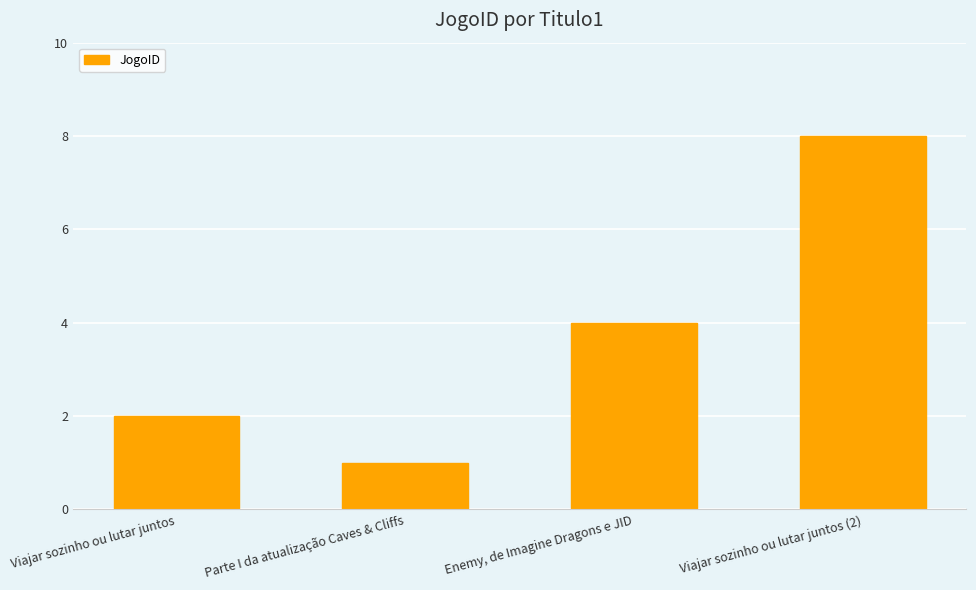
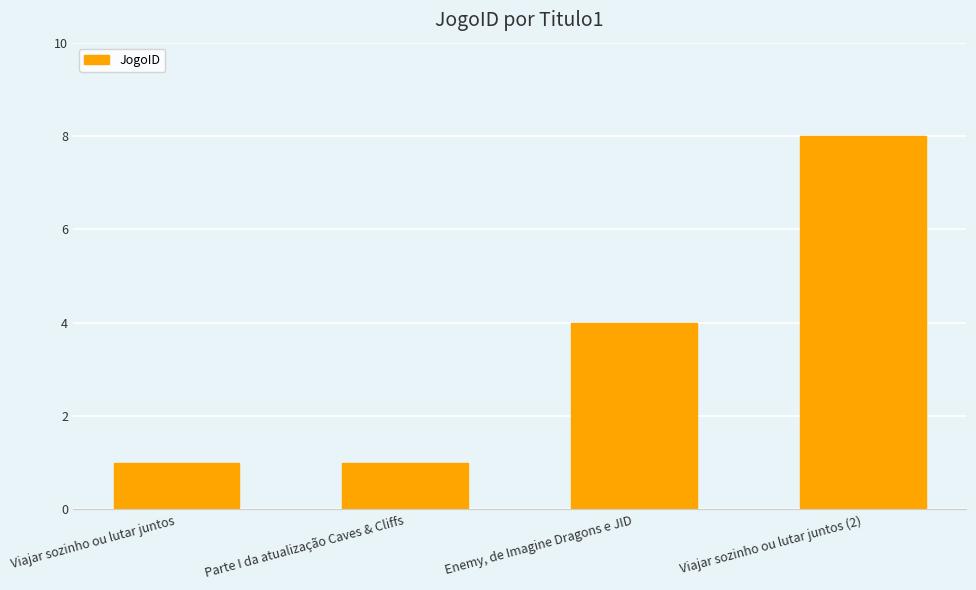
  {
-   "Viajar sozinho ou lutar juntos": 2,
+   "Viajar sozinho ou lutar juntos": 1,
    "Parte I da atualização Caves & Cliffs": 1,
    "Enemy, de Imagine Dragons e JID": 4,
    "Viajar sozinho ou lutar juntos (2)": 8
  }
